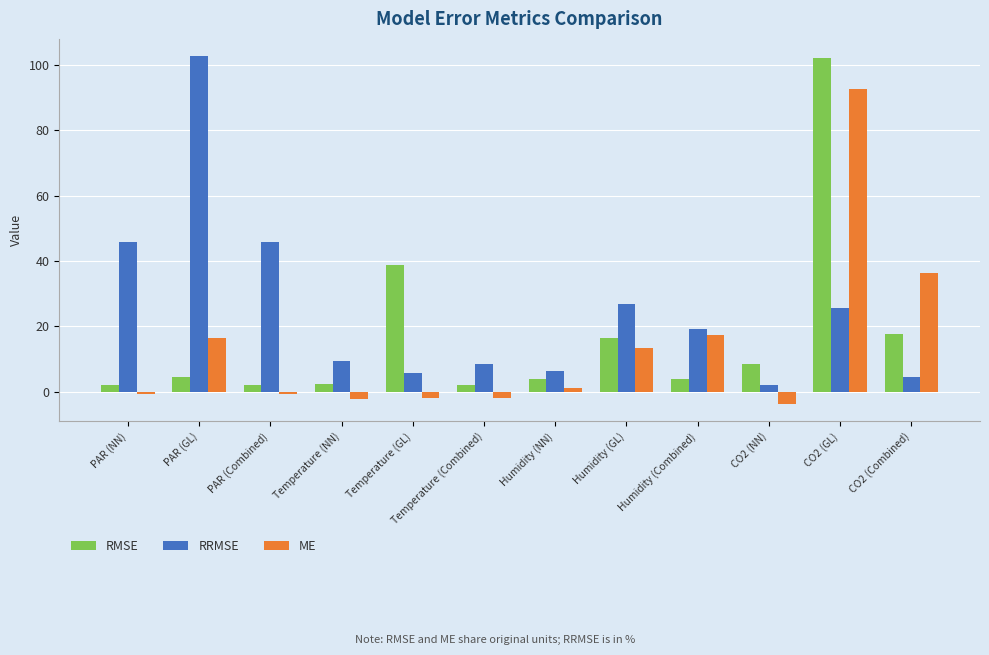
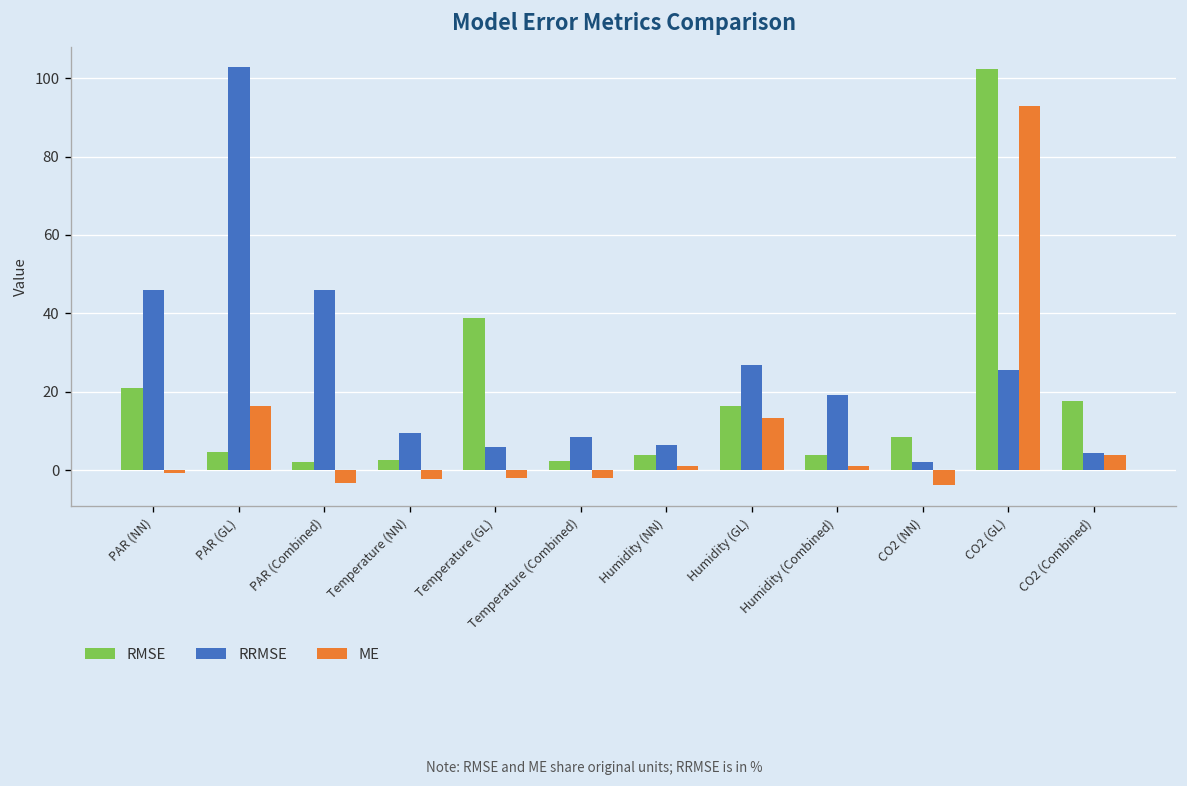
  {
    "RMSE": {
-     "PAR (NN)": 2,
+     "PAR (NN)": 21,
      "PAR (GL)": 5,
      "PAR (Combined)": 2,
      "Temperature (NN)": 2,
      "Temperature (GL)": 39,
      "Temperature (Combined)": 2,
      "Humidity (NN)": 4,
      "Humidity (GL)": 16,
      "Humidity (Combined)": 4,
      "CO2 (NN)": 8,
      "CO2 (GL)": 102,
      "CO2 (Combined)": 18
    },
    "RRMSE": {
      "PAR (NN)": 46,
      "PAR (GL)": 103,
      "PAR (Combined)": 46,
      "Temperature (NN)": 10,
      "Temperature (GL)": 6,
      "Temperature (Combined)": 8,
      "Humidity (NN)": 6,
      "Humidity (GL)": 27,
      "Humidity (Combined)": 19,
      "CO2 (NN)": 2,
      "CO2 (GL)": 26,
      "CO2 (Combined)": 4
    },
    "ME": {
      "PAR (GL)": 16,
-     "PAR (Combined)": -1,
+     "PAR (Combined)": -3,
      "Temperature (NN)": -2,
      "Temperature (GL)": -2,
      "Temperature (Combined)": -2,
      "Humidity (NN)": 1,
      "Humidity (GL)": 13,
-     "Humidity (Combined)": 17,
+     "Humidity (Combined)": 1,
      "CO2 (NN)": -4,
      "CO2 (GL)": 93,
-     "CO2 (Combined)": 36
+     "CO2 (Combined)": 4
    }
  }
